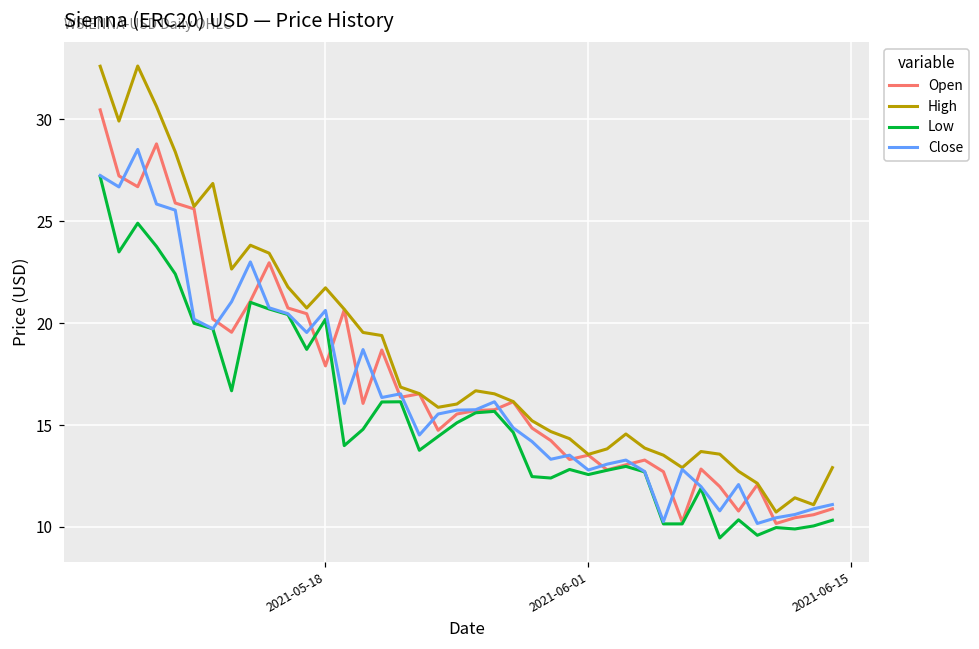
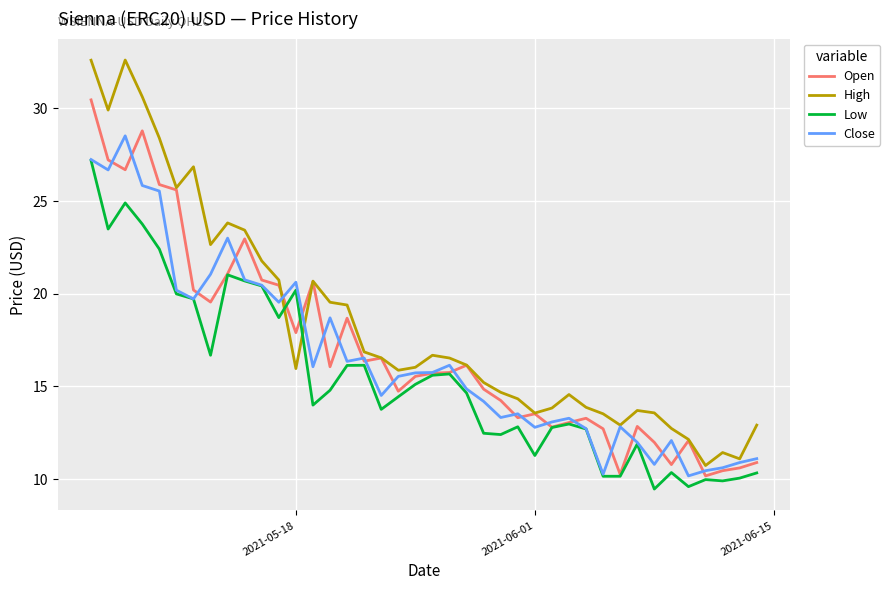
  {
    "Open": {
      "2021-05-18": 17.9
    },
    "High": {
-     "2021-05-18": 21.7
+     "2021-05-18": 16.0
    },
    "Low": {
      "2021-05-18": 20.2,
-     "2021-06-01": 12.6
+     "2021-06-01": 11.3
    },
    "Close": {
      "2021-05-18": 20.6,
      "2021-06-01": 12.8
    }
  }
